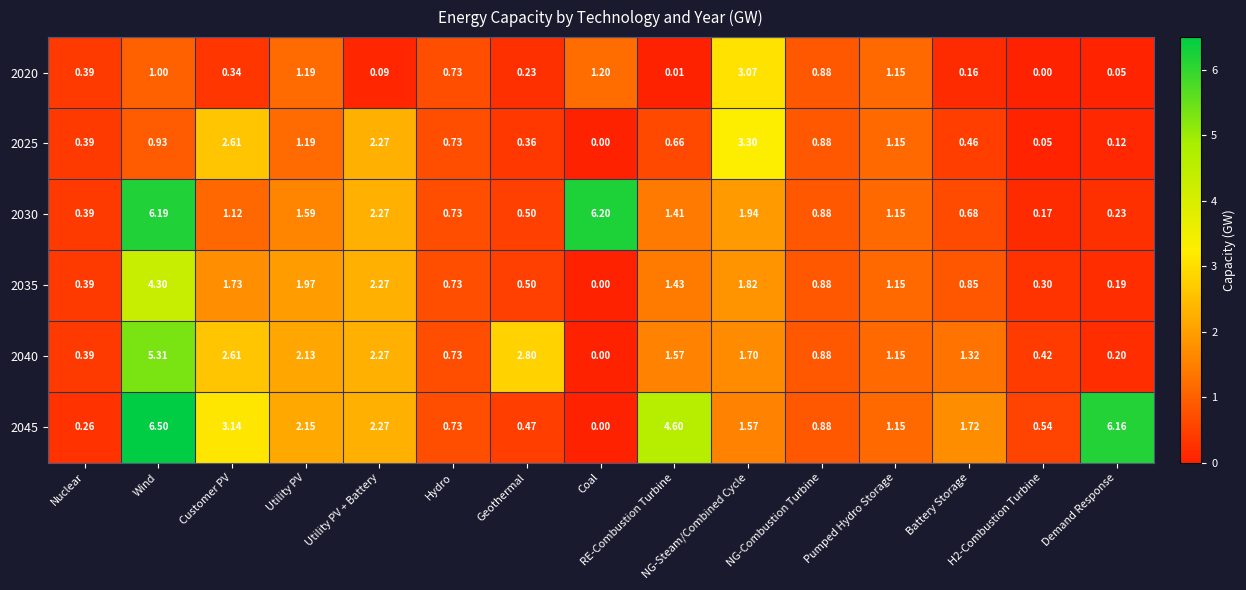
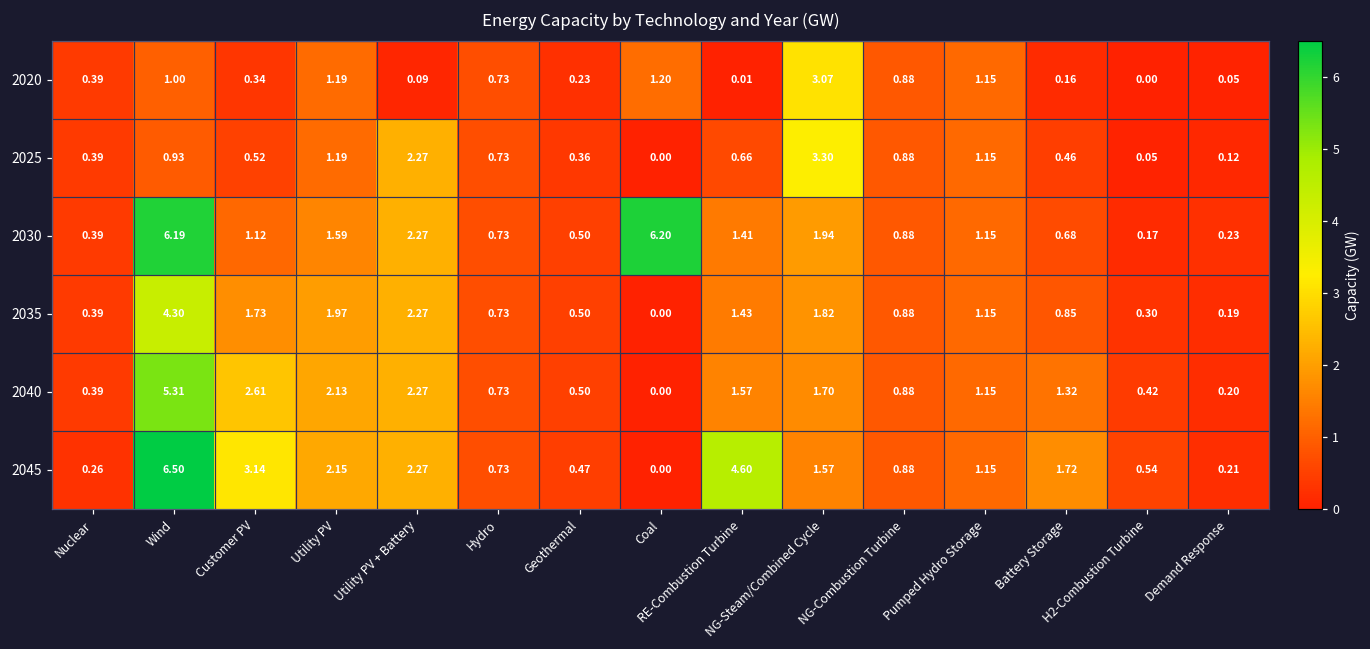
  {
    "2020": {
      "Nuclear": 0.39,
      "Wind": 1.00,
      "Customer PV": 0.34,
      "Utility PV": 1.19,
      "Utility PV + Battery": 0.09,
      "Hydro": 0.73,
      "Geothermal": 0.23,
      "Coal": 1.20,
      "RE-Combustion Turbine": 0.01,
      "NG-Steam/Combined Cycle": 3.07,
      "NG-Combustion Turbine": 0.88,
      "Pumped Hydro Storage": 1.15,
      "Battery Storage": 0.16,
      "H2-Combustion Turbine": 0.00,
      "Demand Response": 0.05
    },
    "2025": {
      "Nuclear": 0.39,
      "Wind": 0.93,
-     "Customer PV": 2.61,
+     "Customer PV": 0.52,
      "Utility PV": 1.19,
      "Utility PV + Battery": 2.27,
      "Hydro": 0.73,
      "Geothermal": 0.36,
      "Coal": 0.00,
      "RE-Combustion Turbine": 0.66,
      "NG-Steam/Combined Cycle": 3.30,
      "NG-Combustion Turbine": 0.88,
      "Pumped Hydro Storage": 1.15,
      "Battery Storage": 0.46,
      "H2-Combustion Turbine": 0.05,
      "Demand Response": 0.12
    },
    "2030": {
      "Nuclear": 0.39,
      "Wind": 6.19,
      "Customer PV": 1.12,
      "Utility PV": 1.59,
      "Utility PV + Battery": 2.27,
      "Hydro": 0.73,
      "Geothermal": 0.50,
      "Coal": 6.20,
      "RE-Combustion Turbine": 1.41,
      "NG-Steam/Combined Cycle": 1.94,
      "NG-Combustion Turbine": 0.88,
      "Pumped Hydro Storage": 1.15,
      "Battery Storage": 0.68,
      "H2-Combustion Turbine": 0.17,
      "Demand Response": 0.23
    },
    "2035": {
      "Nuclear": 0.39,
      "Wind": 4.30,
      "Customer PV": 1.73,
      "Utility PV": 1.97,
      "Utility PV + Battery": 2.27,
      "Hydro": 0.73,
      "Geothermal": 0.50,
      "Coal": 0.00,
      "RE-Combustion Turbine": 1.43,
      "NG-Steam/Combined Cycle": 1.82,
      "NG-Combustion Turbine": 0.88,
      "Pumped Hydro Storage": 1.15,
      "Battery Storage": 0.85,
      "H2-Combustion Turbine": 0.30,
      "Demand Response": 0.19
    },
    "2040": {
      "Nuclear": 0.39,
      "Wind": 5.31,
      "Customer PV": 2.61,
      "Utility PV": 2.13,
      "Utility PV + Battery": 2.27,
      "Hydro": 0.73,
-     "Geothermal": 2.80,
+     "Geothermal": 0.50,
      "Coal": 0.00,
      "RE-Combustion Turbine": 1.57,
      "NG-Steam/Combined Cycle": 1.70,
      "NG-Combustion Turbine": 0.88,
      "Pumped Hydro Storage": 1.15,
      "Battery Storage": 1.32,
      "H2-Combustion Turbine": 0.42,
      "Demand Response": 0.20
    },
    "2045": {
      "Nuclear": 0.26,
      "Wind": 6.50,
      "Customer PV": 3.14,
      "Utility PV": 2.15,
      "Utility PV + Battery": 2.27,
      "Hydro": 0.73,
      "Geothermal": 0.47,
      "Coal": 0.00,
      "RE-Combustion Turbine": 4.60,
      "NG-Steam/Combined Cycle": 1.57,
      "NG-Combustion Turbine": 0.88,
      "Pumped Hydro Storage": 1.15,
      "Battery Storage": 1.72,
      "H2-Combustion Turbine": 0.54,
-     "Demand Response": 6.16
+     "Demand Response": 0.21
    }
  }
